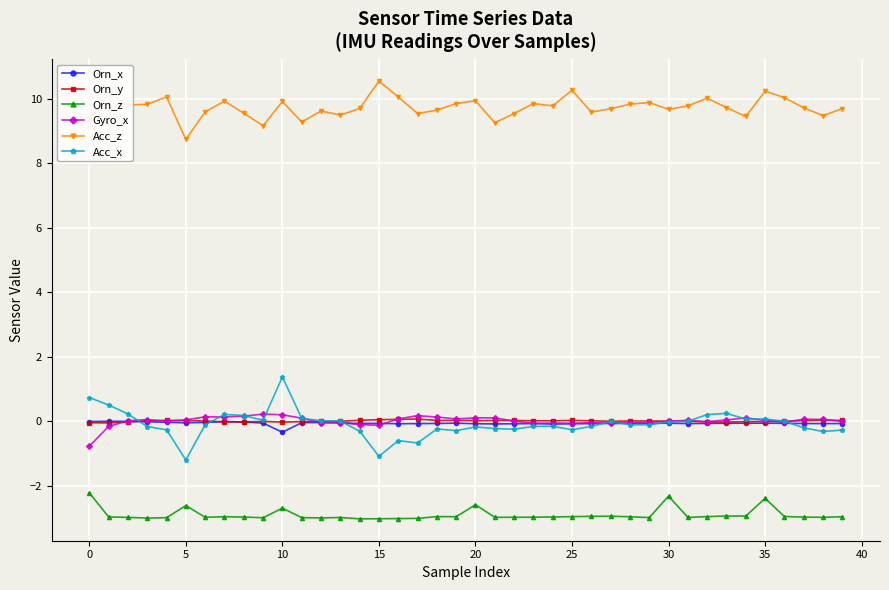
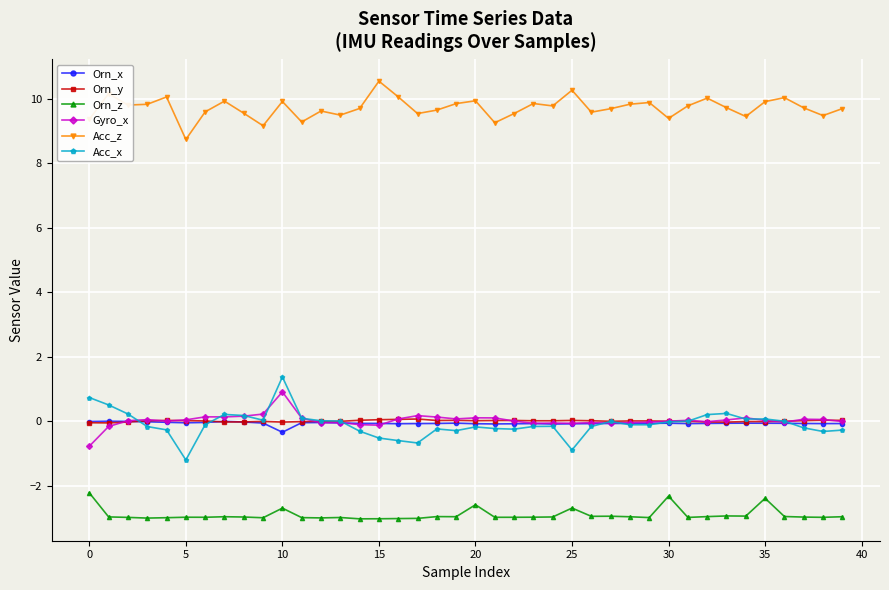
  {
    "Orn_x": {
      "10": -0.3,
      "20": -0.1
    },
    "Orn_y": {
      "10": 0.0,
      "15": 0.0,
      "20": 0.0,
      "25": 0.0
    },
    "Orn_z": {
      "0": -2.2,
-     "5": -2.6,
+     "5": -3.0,
      "10": -2.7,
      "15": -3.0,
      "20": -2.6,
-     "25": -3.0,
+     "25": -2.7,
      "30": -2.3,
      "35": -2.4
    },
    "Gyro_x": {
      "0": -0.8,
-     "10": 0.2,
+     "10": 0.9,
      "20": 0.1
    },
    "Acc_z": {
      "5": 8.7,
      "10": 9.9,
      "15": 10.6,
      "20": 9.9,
      "25": 10.3,
-     "30": 9.7,
-     "35": 10.2
+     "30": 9.4,
+     "35": 9.9
    },
    "Acc_x": {
      "0": 0.7,
      "5": -1.2,
      "10": 1.4,
-     "15": -1.1,
+     "15": -0.5,
      "20": -0.2,
-     "25": -0.3
+     "25": -0.9
    }
  }
